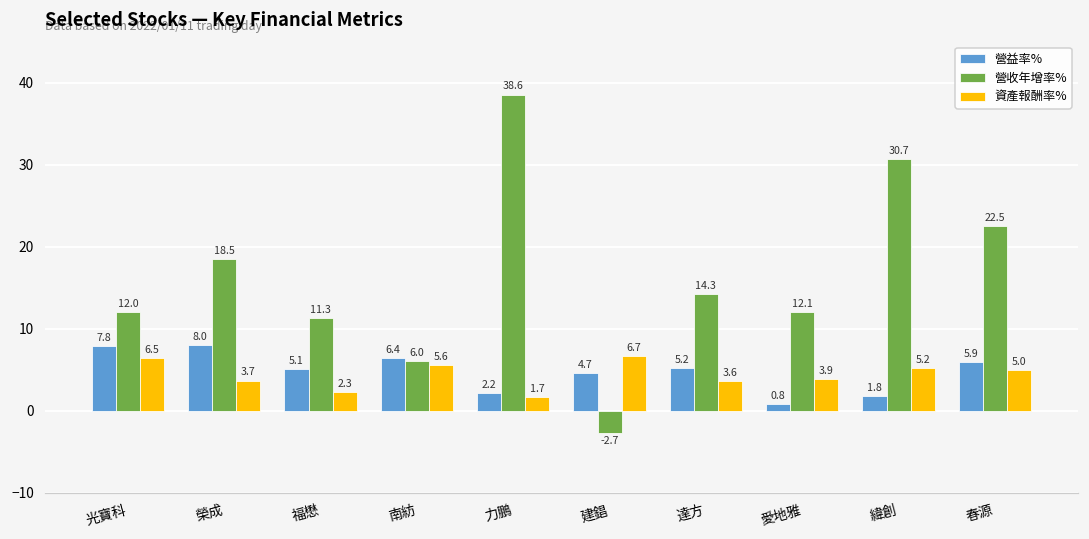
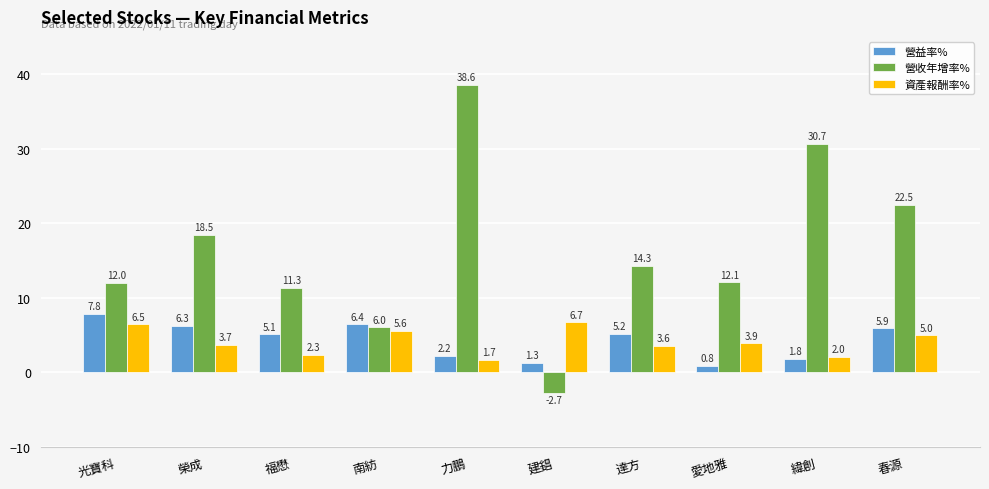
  {
    "營益率%": {
      "光寶科": 7.8,
-     "榮成": 8.0,
+     "榮成": 6.3,
      "福懋": 5.1,
      "南紡": 6.4,
      "力鵬": 2.2,
-     "建錩": 4.7,
+     "建錩": 1.3,
      "達方": 5.2,
      "愛地雅": 0.8,
      "緯創": 1.8,
      "春源": 5.9
    },
    "營收年增率%": {
      "光寶科": 12.0,
      "榮成": 18.5,
      "福懋": 11.3,
      "南紡": 6.0,
      "力鵬": 38.6,
      "建錩": -2.7,
      "達方": 14.3,
      "愛地雅": 12.1,
      "緯創": 30.7,
      "春源": 22.5
    },
    "資產報酬率%": {
      "光寶科": 6.5,
      "榮成": 3.7,
      "福懋": 2.3,
      "南紡": 5.6,
      "力鵬": 1.7,
      "建錩": 6.7,
      "達方": 3.6,
      "愛地雅": 3.9,
-     "緯創": 5.2,
+     "緯創": 2.0,
      "春源": 5.0
    }
  }
